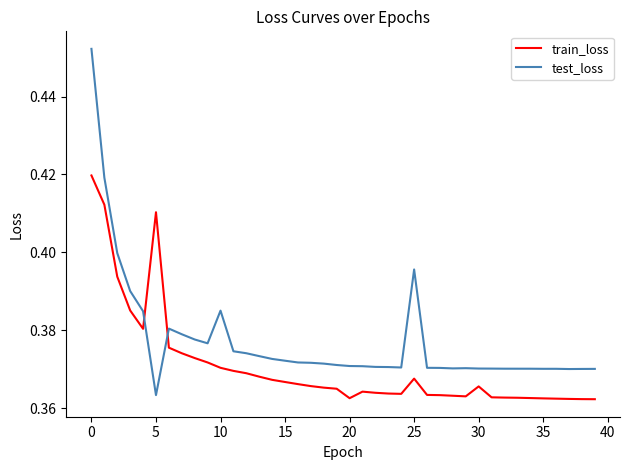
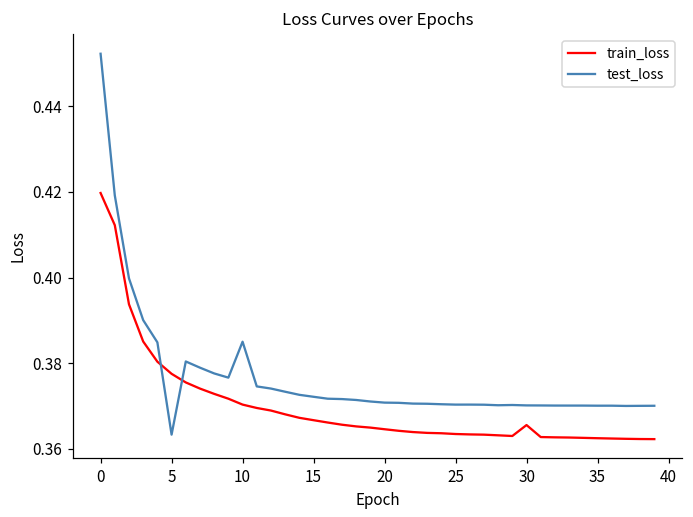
  {
    "train_loss": {
      "0": 0.420,
-     "5": 0.410,
+     "5": 0.378,
      "10": 0.370,
      "15": 0.367,
-     "20": 0.363,
-     "25": 0.368,
+     "20": 0.365,
+     "25": 0.363,
      "30": 0.366,
      "35": 0.363
    },
    "test_loss": {
      "0": 0.452,
      "5": 0.363,
      "10": 0.385,
      "15": 0.372,
      "20": 0.371,
-     "25": 0.396,
+     "25": 0.370,
      "30": 0.370,
      "35": 0.370
    }
  }
